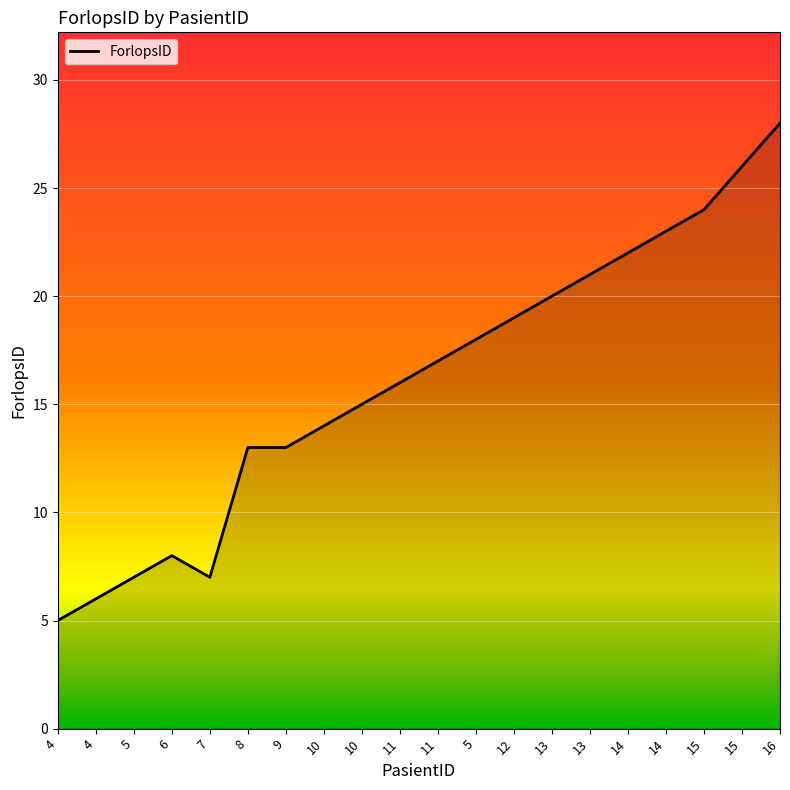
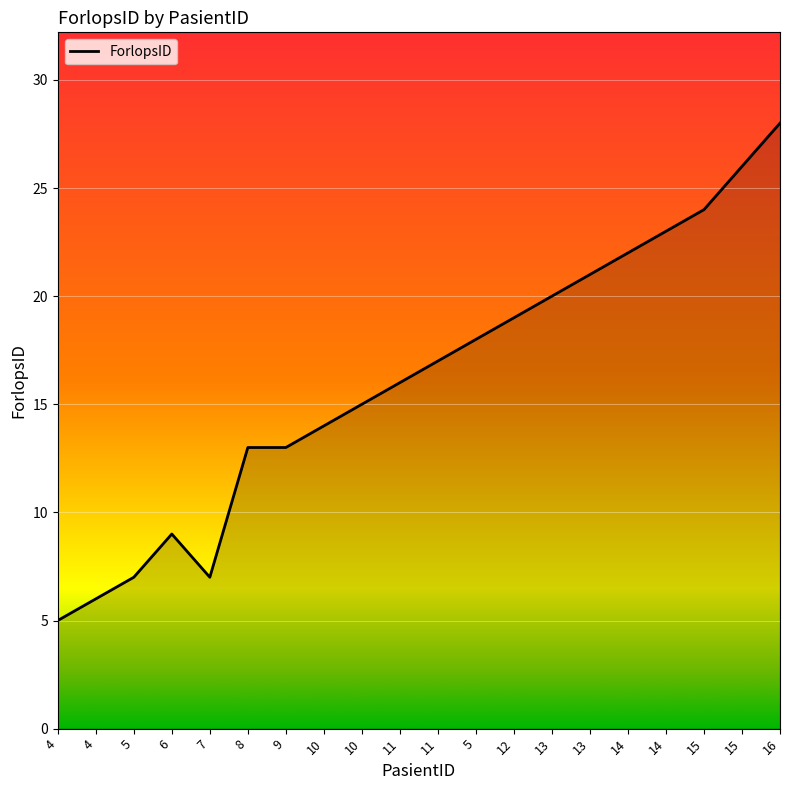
  {
-   "6": 8,
+   "6": 9,
    "7": 7,
    "8": 13,
    "9": 13,
    "12": 19,
    "16": 28
  }
